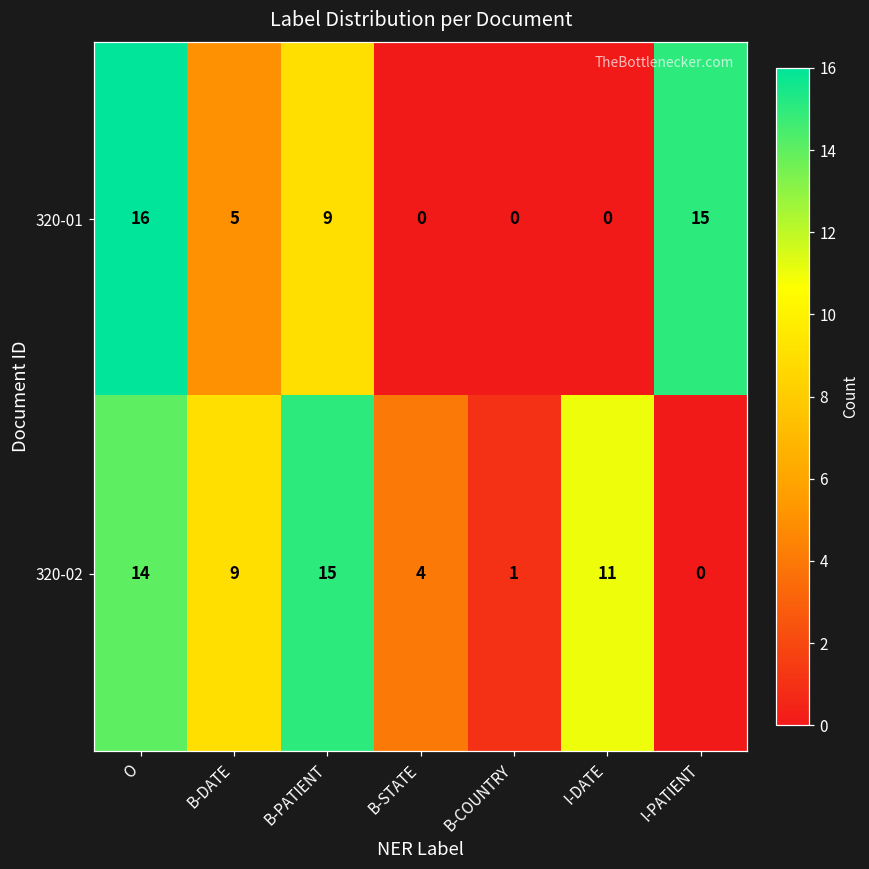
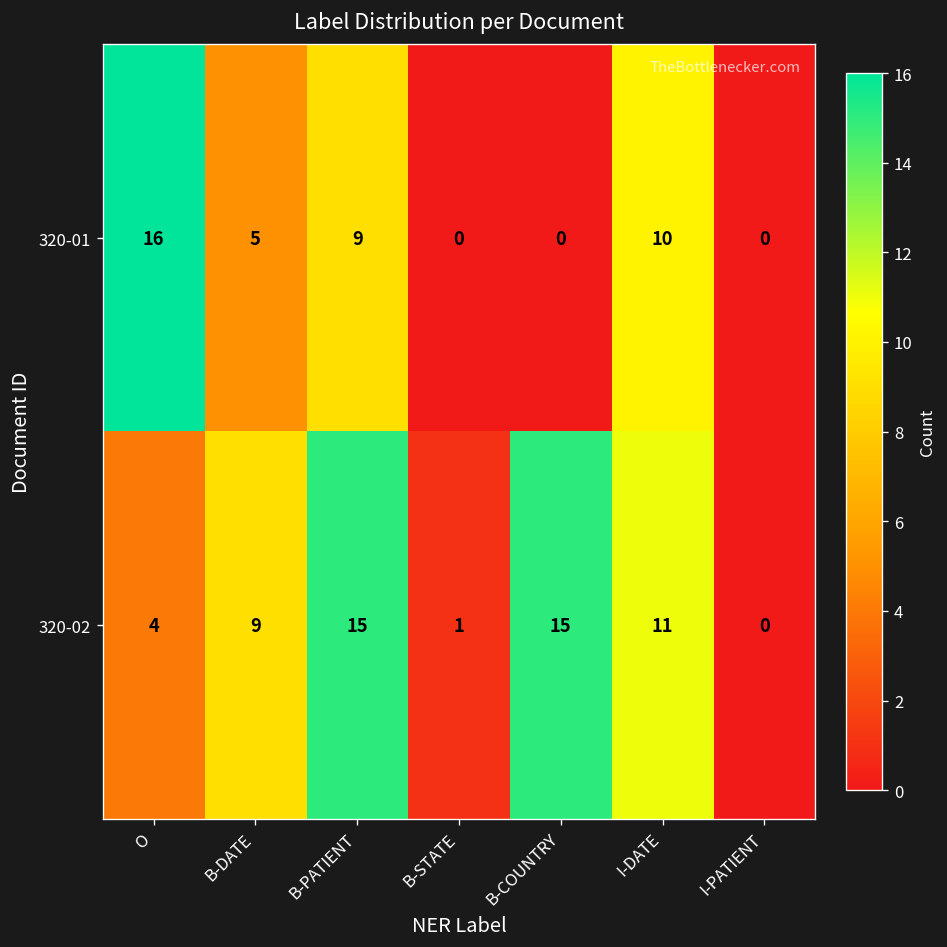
  {
    "320-01": {
      "O": 16,
      "B-DATE": 5,
      "B-PATIENT": 9,
      "B-STATE": 0,
      "B-COUNTRY": 0,
-     "I-DATE": 0,
-     "I-PATIENT": 15
+     "I-DATE": 10,
+     "I-PATIENT": 0
    },
    "320-02": {
-     "O": 14,
+     "O": 4,
      "B-DATE": 9,
      "B-PATIENT": 15,
-     "B-STATE": 4,
-     "B-COUNTRY": 1,
+     "B-STATE": 1,
+     "B-COUNTRY": 15,
      "I-DATE": 11,
      "I-PATIENT": 0
    }
  }
